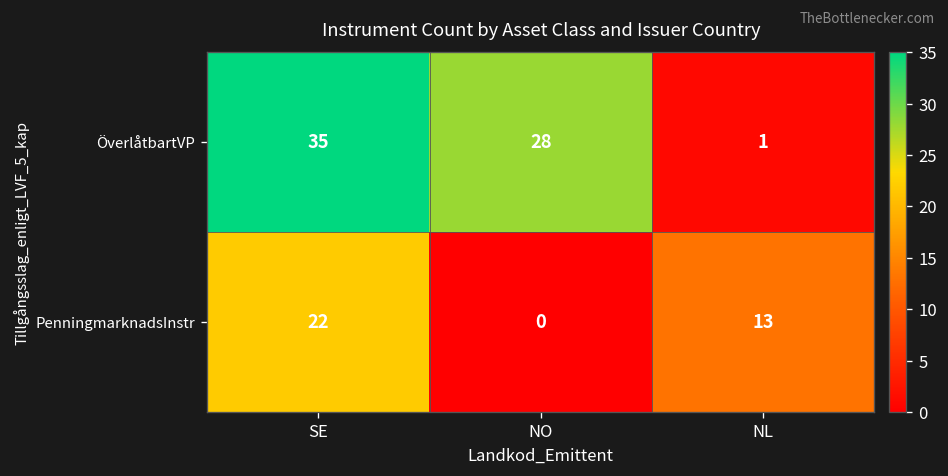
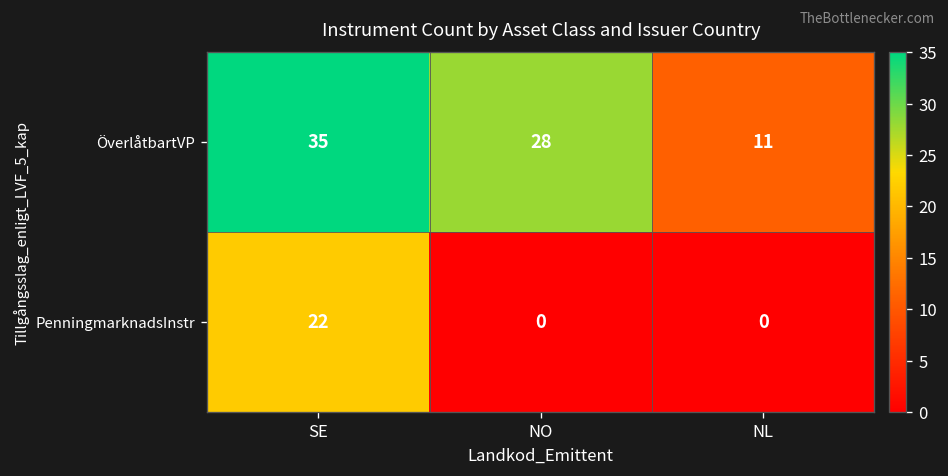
  {
    "ÖverlåtbartVP": {
      "SE": 35,
      "NO": 28,
-     "NL": 1
+     "NL": 11
    },
    "PenningmarknadsInstr": {
      "SE": 22,
      "NO": 0,
-     "NL": 13
+     "NL": 0
    }
  }
